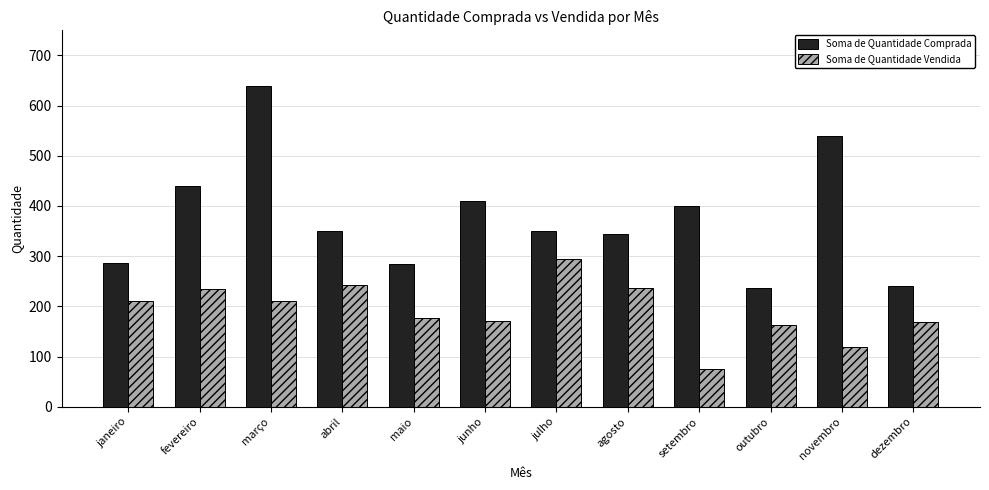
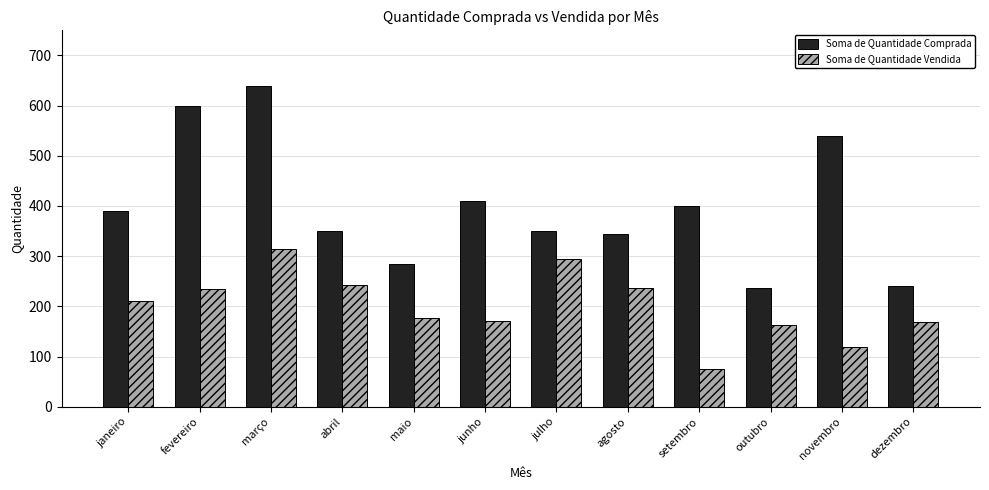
  {
    "Soma de Quantidade Comprada": {
-     "janeiro": 290,
-     "fevereiro": 440,
+     "janeiro": 390,
+     "fevereiro": 600,
      "março": 640,
      "abril": 350,
      "maio": 290,
      "junho": 410,
      "julho": 350,
      "agosto": 350,
      "setembro": 400,
      "outubro": 240,
      "novembro": 540,
      "dezembro": 240
    },
    "Soma de Quantidade Vendida": {
      "janeiro": 210,
      "fevereiro": 240,
-     "março": 210,
+     "março": 320,
      "abril": 240,
      "maio": 180,
      "junho": 170,
      "julho": 300,
      "agosto": 240,
      "setembro": 80,
      "outubro": 160,
      "novembro": 120,
      "dezembro": 170
    }
  }
